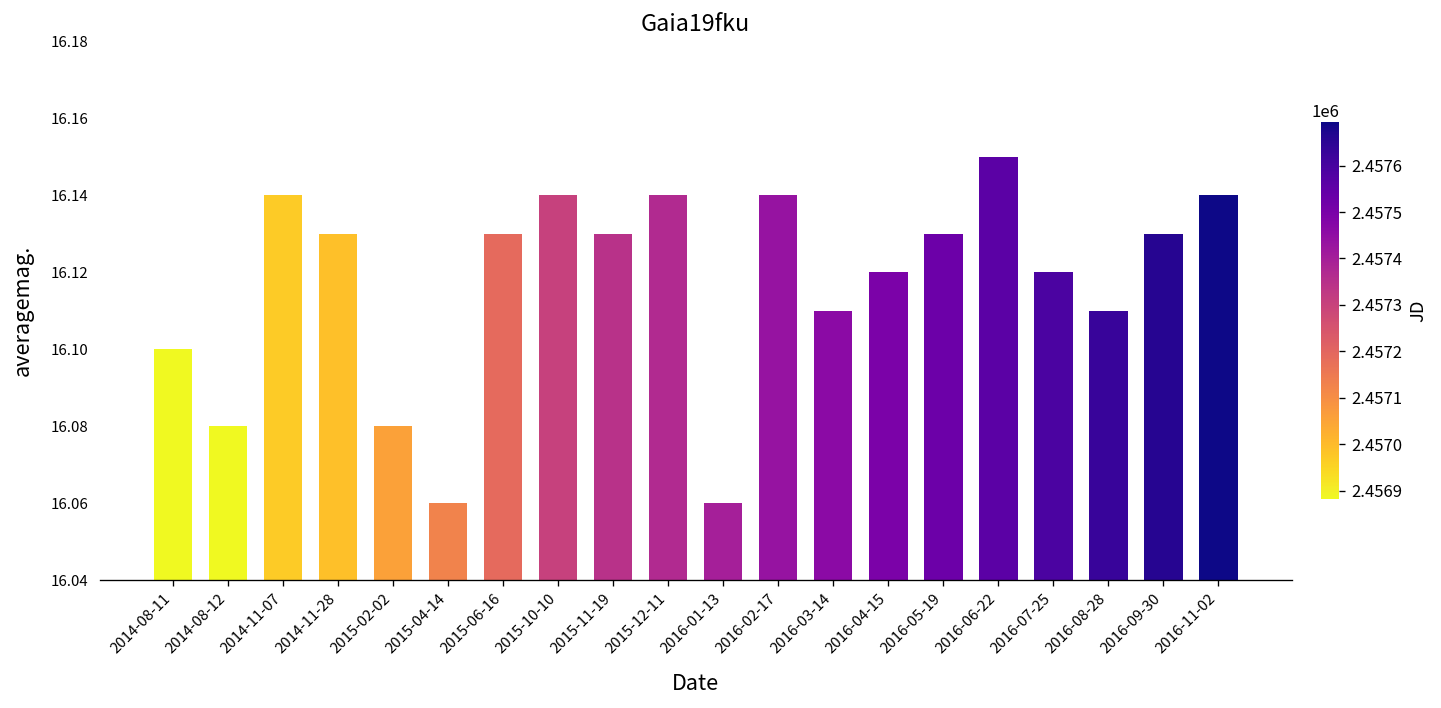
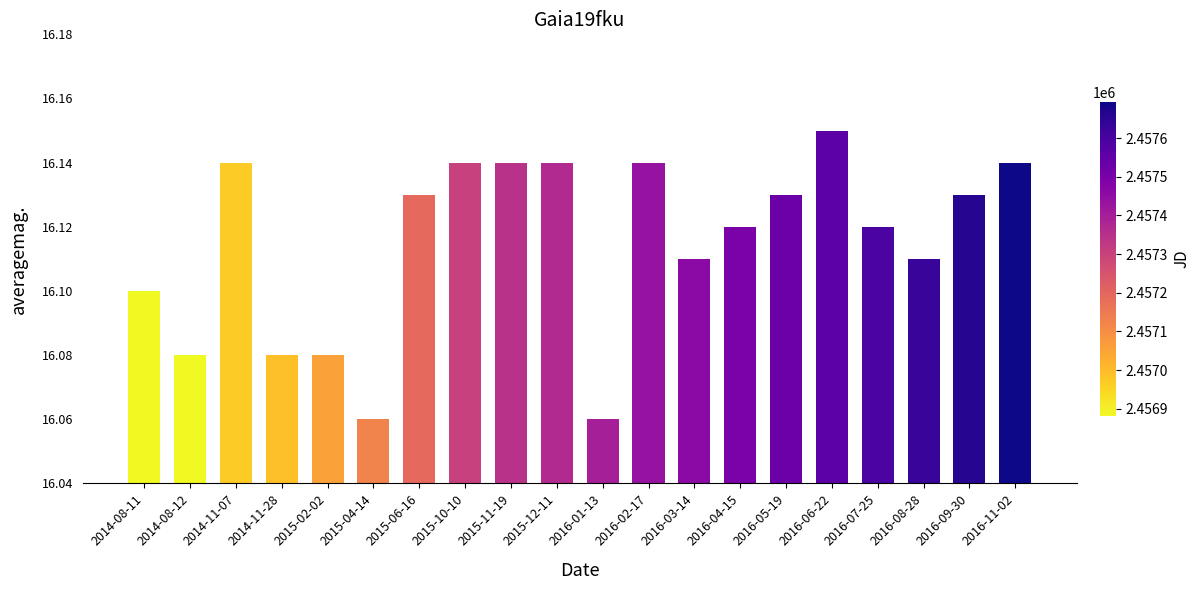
  {
    "2014-08-11": 16.10,
    "2014-08-12": 16.08,
    "2014-11-07": 16.14,
-   "2014-11-28": 16.13,
+   "2014-11-28": 16.08,
    "2015-02-02": 16.08,
    "2015-04-14": 16.06,
    "2015-06-16": 16.13,
    "2015-10-10": 16.14,
-   "2015-11-19": 16.13,
+   "2015-11-19": 16.14,
    "2015-12-11": 16.14,
    "2016-01-13": 16.06,
    "2016-02-17": 16.14,
    "2016-03-14": 16.11,
    "2016-04-15": 16.12,
    "2016-05-19": 16.13,
    "2016-06-22": 16.15,
    "2016-07-25": 16.12,
    "2016-08-28": 16.11,
    "2016-09-30": 16.13,
    "2016-11-02": 16.14
  }
